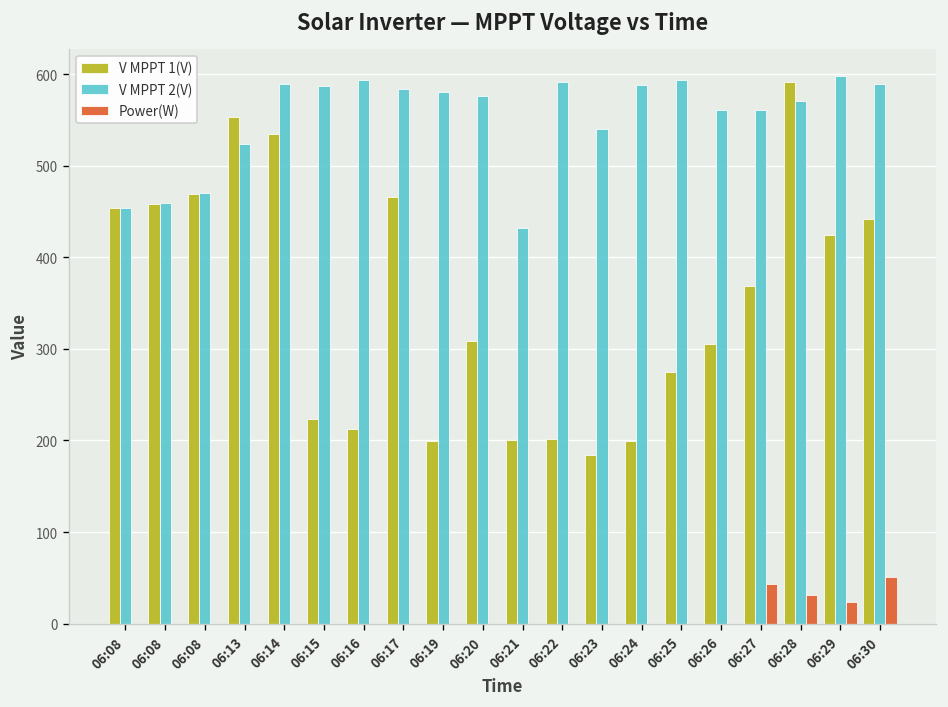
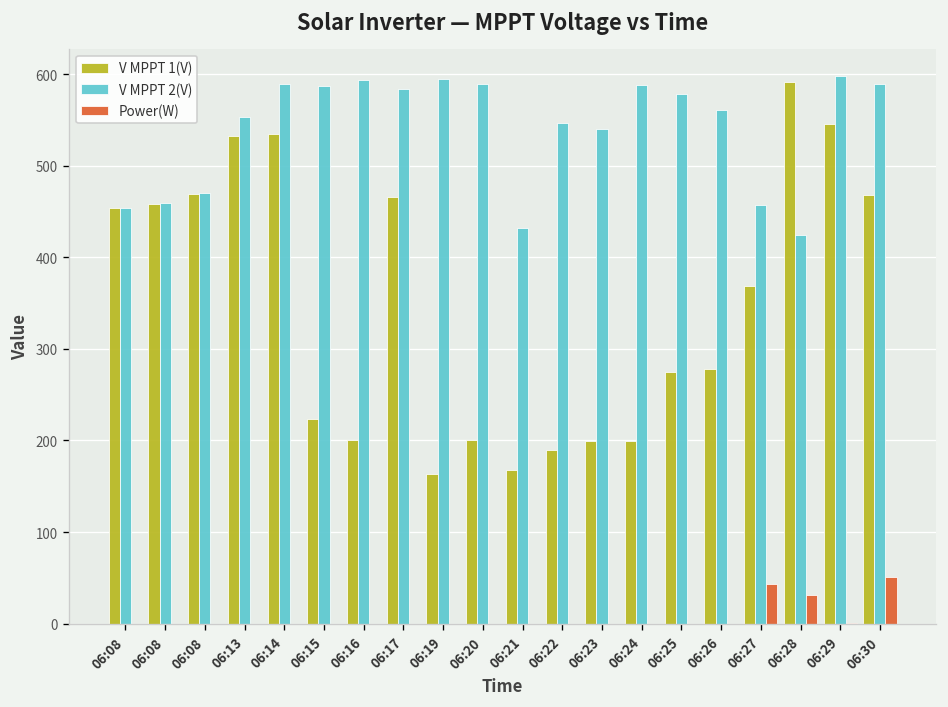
  {
    "V MPPT 1(V)": {
-     "06:13": 550,
+     "06:13": 530,
      "06:14": 530,
      "06:15": 220,
-     "06:16": 210,
+     "06:16": 200,
      "06:17": 470,
-     "06:19": 200,
-     "06:20": 310,
-     "06:21": 200,
-     "06:22": 200,
-     "06:23": 180,
+     "06:19": 160,
+     "06:20": 200,
+     "06:21": 170,
+     "06:22": 190,
+     "06:23": 200,
      "06:24": 200,
      "06:25": 270,
-     "06:26": 310,
+     "06:26": 280,
      "06:27": 370,
      "06:28": 590,
-     "06:29": 420,
-     "06:30": 440
+     "06:29": 550,
+     "06:30": 470
    },
    "V MPPT 2(V)": {
-     "06:13": 520,
+     "06:13": 550,
      "06:14": 590,
      "06:15": 590,
      "06:16": 590,
      "06:17": 580,
-     "06:19": 580,
-     "06:20": 580,
+     "06:19": 590,
+     "06:20": 590,
      "06:21": 430,
-     "06:22": 590,
+     "06:22": 550,
      "06:23": 540,
      "06:24": 590,
-     "06:25": 590,
+     "06:25": 580,
      "06:26": 560,
-     "06:27": 560,
-     "06:28": 570,
+     "06:27": 460,
+     "06:28": 420,
      "06:29": 600,
      "06:30": 590
    },
    "Power(W)": {
      "06:13": 0,
      "06:14": 0,
      "06:15": 0,
      "06:16": 0,
      "06:17": 0,
      "06:19": 0,
      "06:20": 0,
      "06:21": 0,
      "06:22": 0,
      "06:23": 0,
      "06:24": 0,
      "06:25": 0,
      "06:26": 0,
      "06:27": 40,
      "06:28": 30,
-     "06:29": 20,
+     "06:29": 0,
      "06:30": 50
    }
  }
